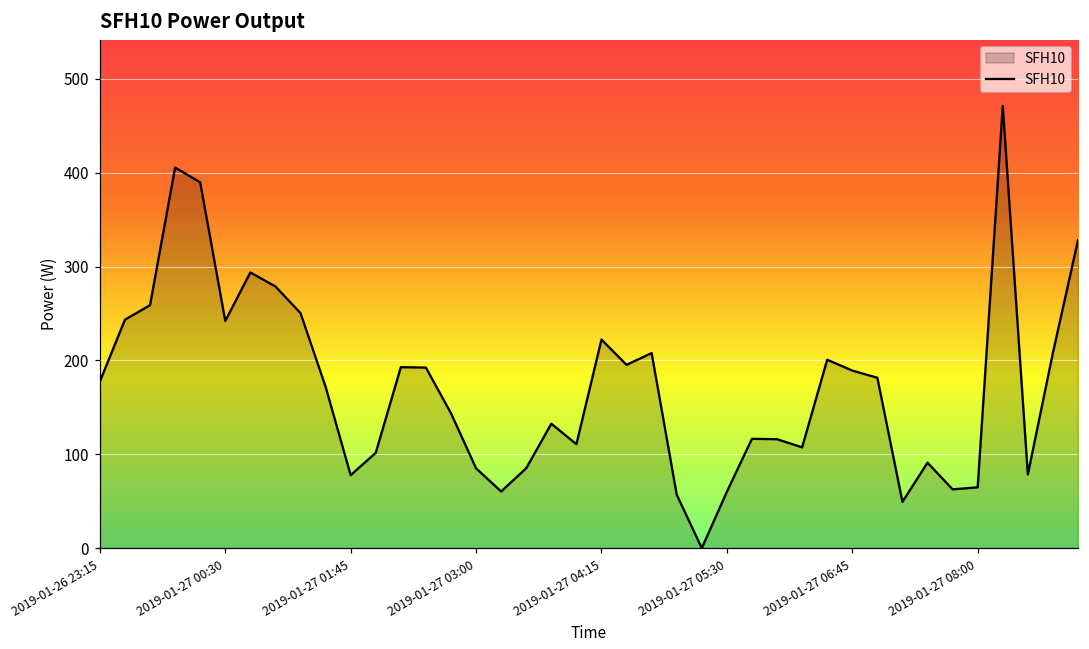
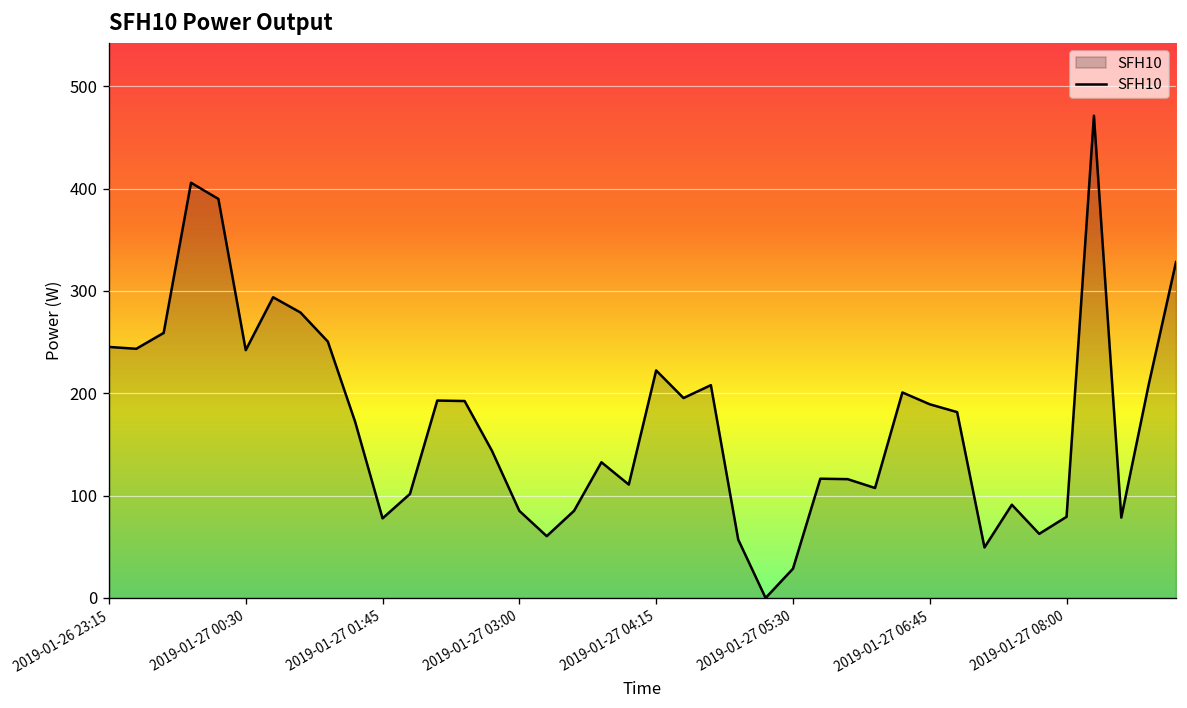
  {
-   "2019-01-26 23:15": 180,
+   "2019-01-26 23:15": 250,
    "2019-01-27 00:30": 240,
    "2019-01-27 01:45": 80,
    "2019-01-27 03:00": 90,
    "2019-01-27 04:15": 220,
-   "2019-01-27 05:30": 60,
+   "2019-01-27 05:30": 30,
    "2019-01-27 06:45": 190,
-   "2019-01-27 08:00": 60
+   "2019-01-27 08:00": 80
  }
